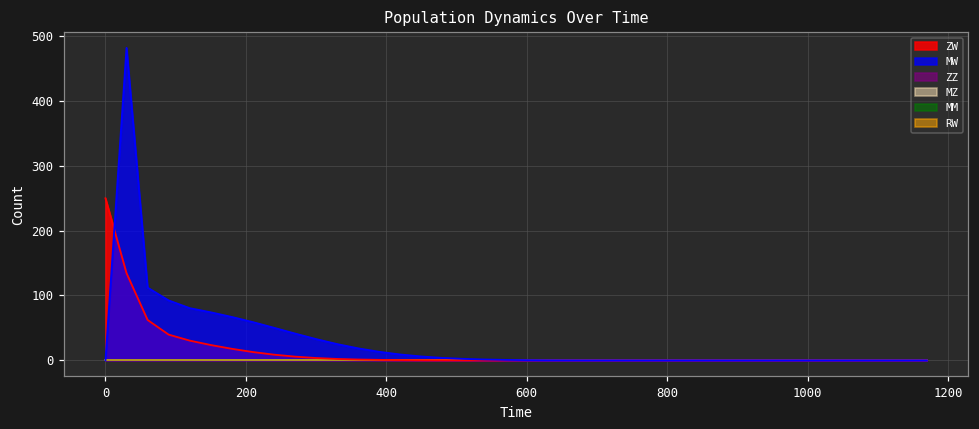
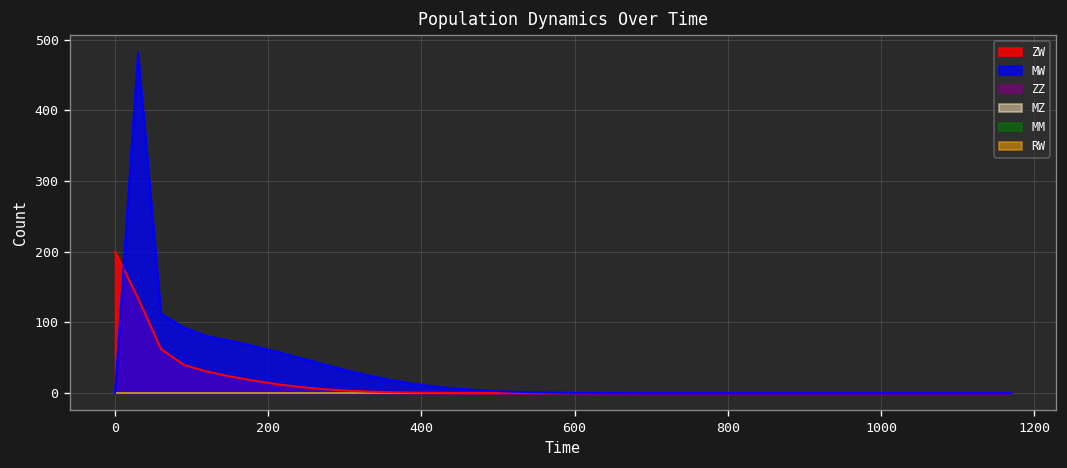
  {
    "ZW": {
-     "0": 250
+     "0": 200
    }
  }
